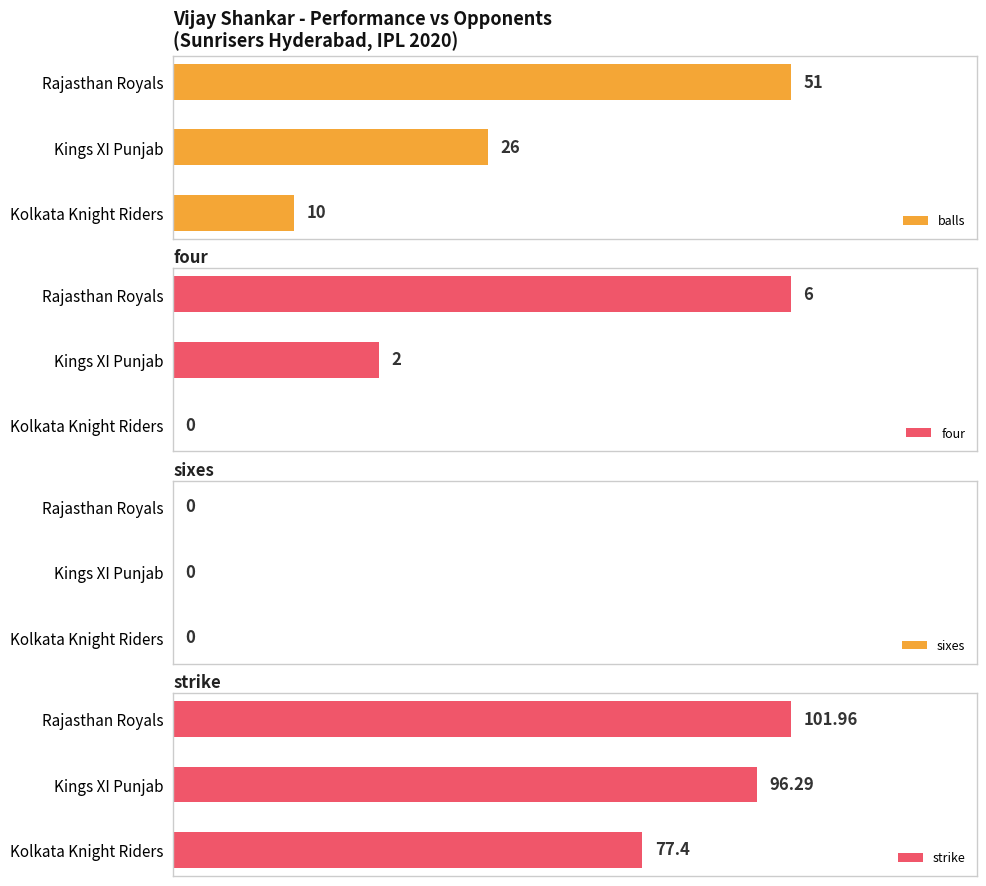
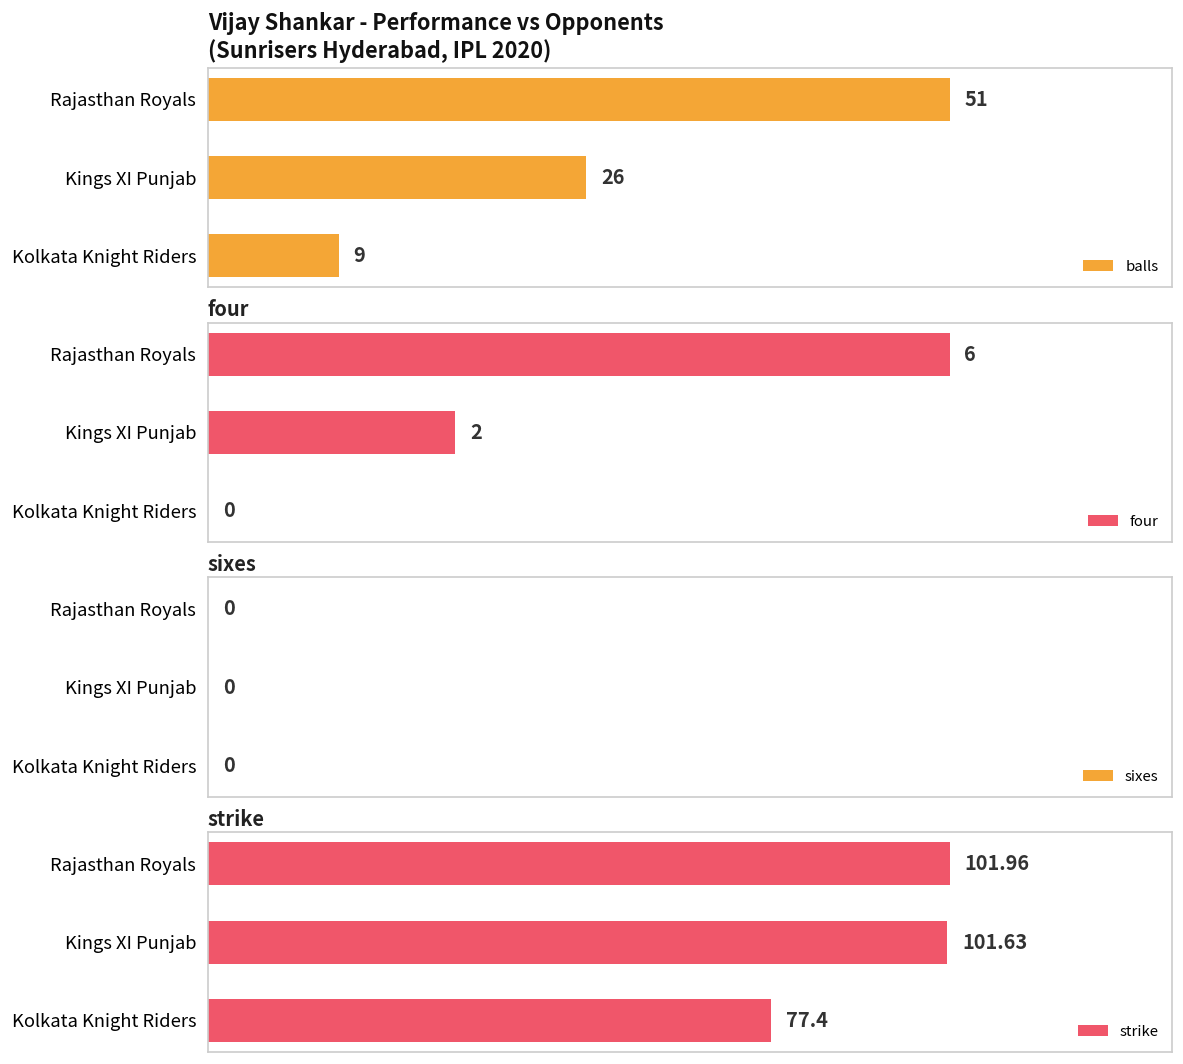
  {
    "Vijay Shankar - Performance vs Opponents (Sunrisers Hyderabad, IPL 2020)": {
      "Rajasthan Royals": 51,
      "Kings XI Punjab": 26,
-     "Kolkata Knight Riders": 10
+     "Kolkata Knight Riders": 9
    },
    "four": {
      "Rajasthan Royals": 6,
      "Kings XI Punjab": 2,
      "Kolkata Knight Riders": 0
    },
    "sixes": {
      "Rajasthan Royals": 0,
      "Kings XI Punjab": 0,
      "Kolkata Knight Riders": 0
    },
    "strike": {
      "Rajasthan Royals": 101.96,
-     "Kings XI Punjab": 96.29,
+     "Kings XI Punjab": 101.63,
      "Kolkata Knight Riders": 77.4
    }
  }
